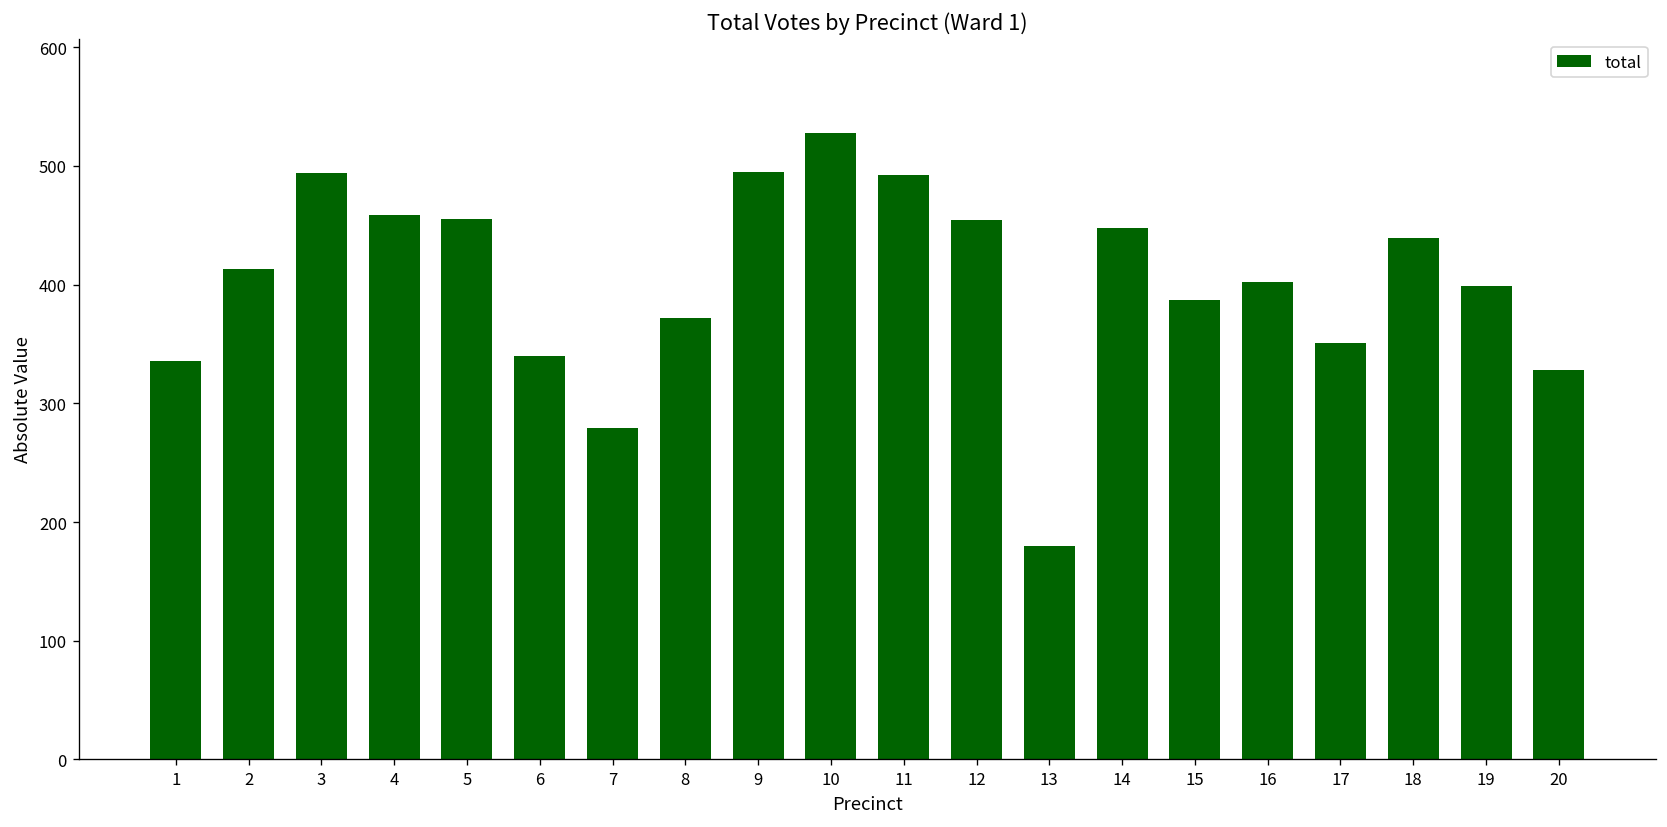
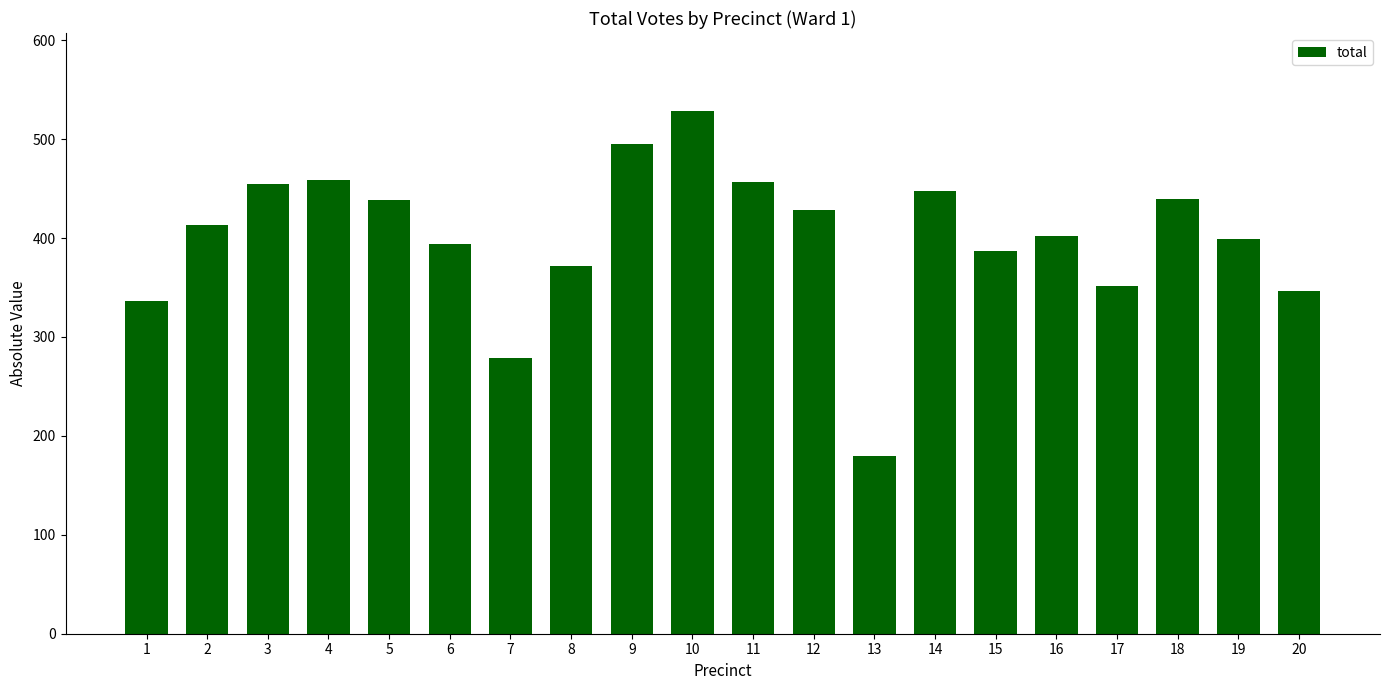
  {
    "1": 340,
    "2": 410,
-   "3": 490,
+   "3": 460,
    "4": 460,
-   "5": 460,
-   "6": 340,
+   "5": 440,
+   "6": 390,
    "7": 280,
    "8": 370,
    "9": 500,
    "10": 530,
-   "11": 490,
-   "12": 450,
+   "11": 460,
+   "12": 430,
    "13": 180,
    "14": 450,
    "15": 390,
    "16": 400,
    "17": 350,
    "18": 440,
    "19": 400,
-   "20": 330
+   "20": 350
  }
